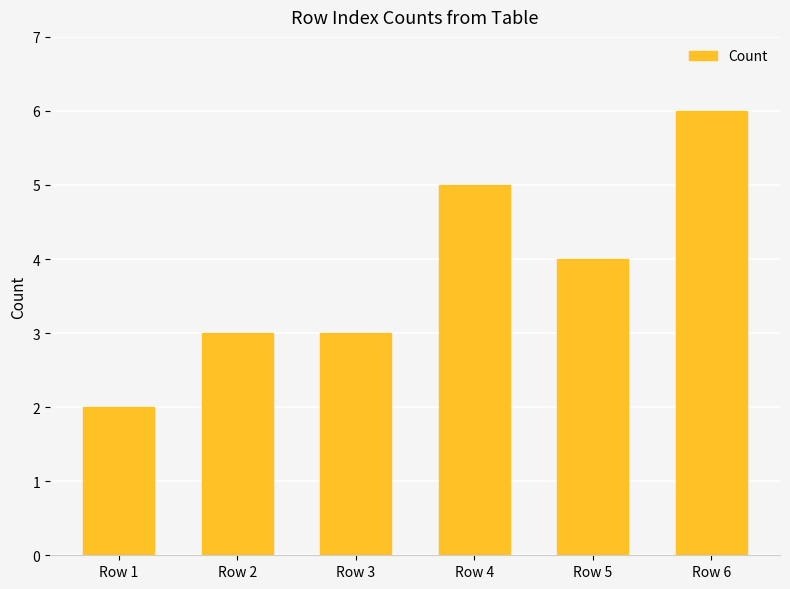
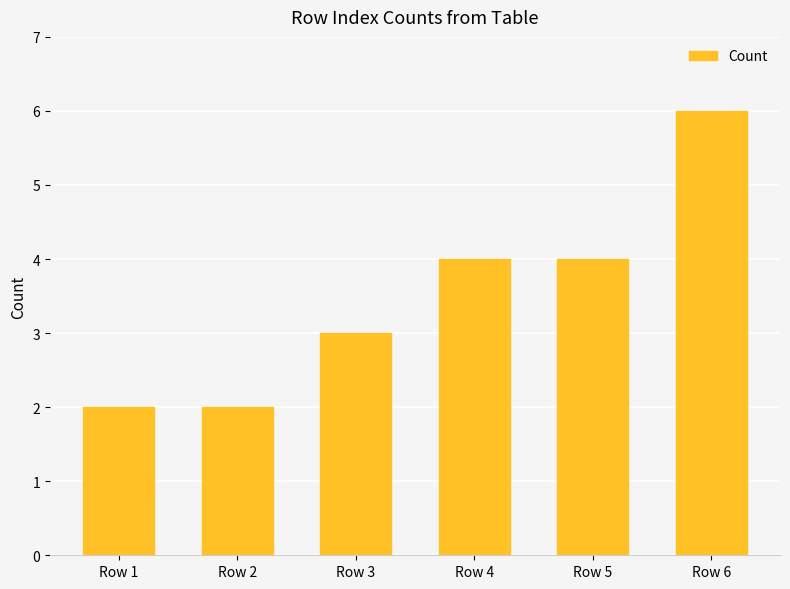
  {
    "Row 1": 2,
-   "Row 2": 3,
+   "Row 2": 2,
    "Row 3": 3,
-   "Row 4": 5,
+   "Row 4": 4,
    "Row 5": 4,
    "Row 6": 6
  }
